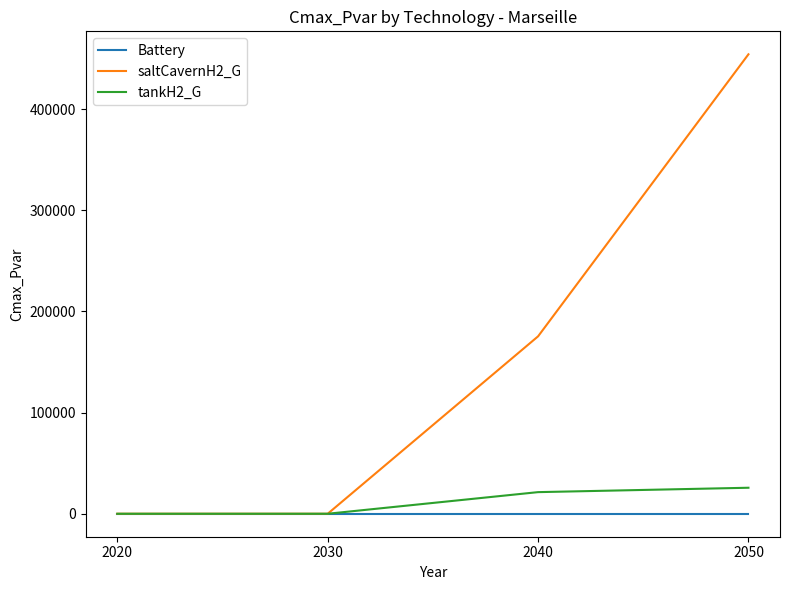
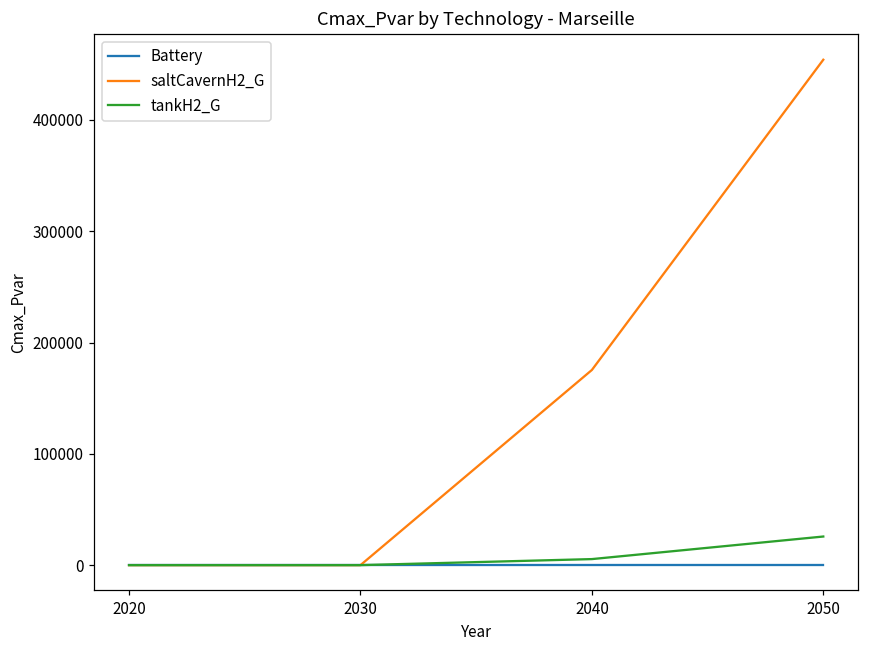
  {
    "Battery": {
      "2040": 0,
      "2050": 0
    },
    "saltCavernH2_G": {
      "2040": 175000,
      "2050": 454000
    },
    "tankH2_G": {
-     "2040": 21000,
+     "2040": 5000,
      "2050": 26000
    }
  }
